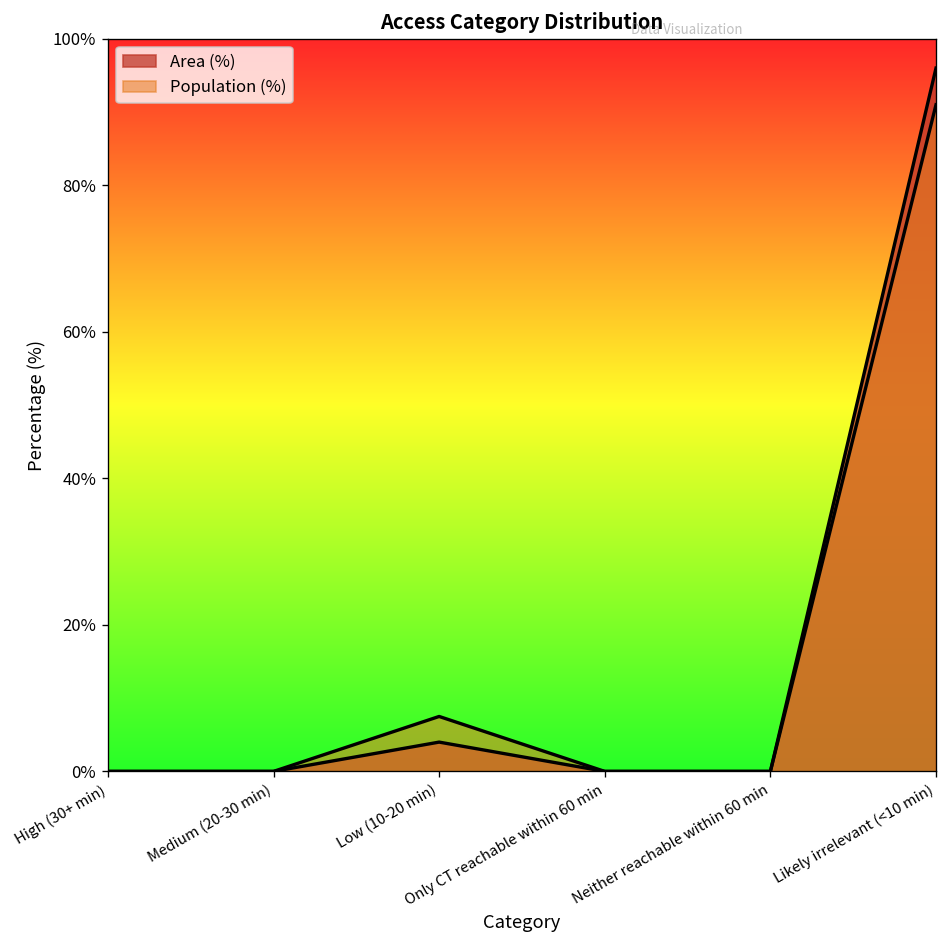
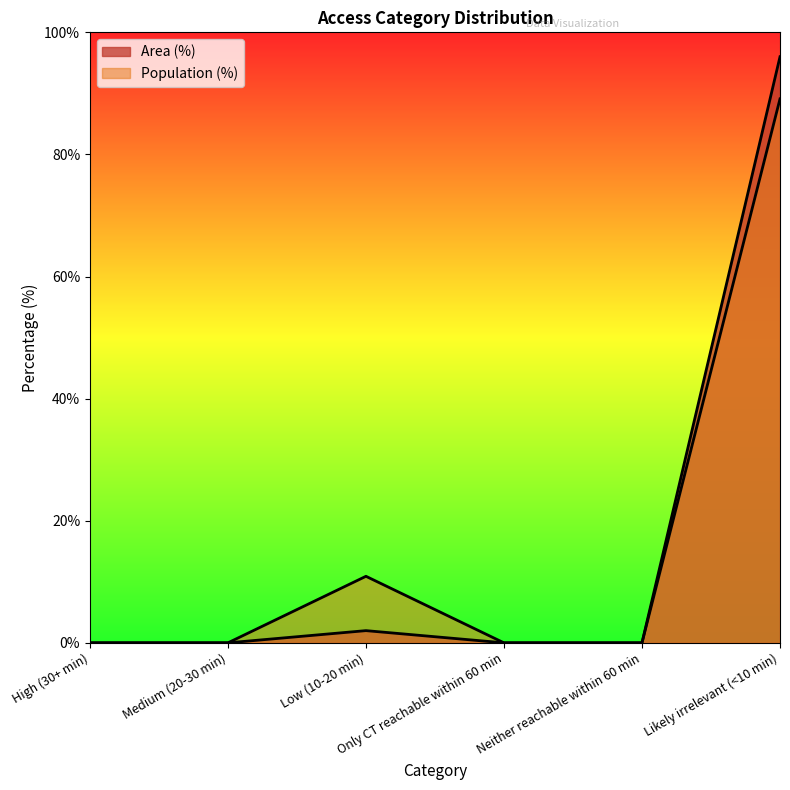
  {
    "Area (%)": {
-     "Low (10-20 min)": "4%",
+     "Low (10-20 min)": "2%",
      "Likely irrelevant (<10 min)": "96%"
    },
    "Population (%)": {
-     "Low (10-20 min)": "8%",
-     "Likely irrelevant (<10 min)": "91%"
+     "Low (10-20 min)": "11%",
+     "Likely irrelevant (<10 min)": "89%"
    }
  }
